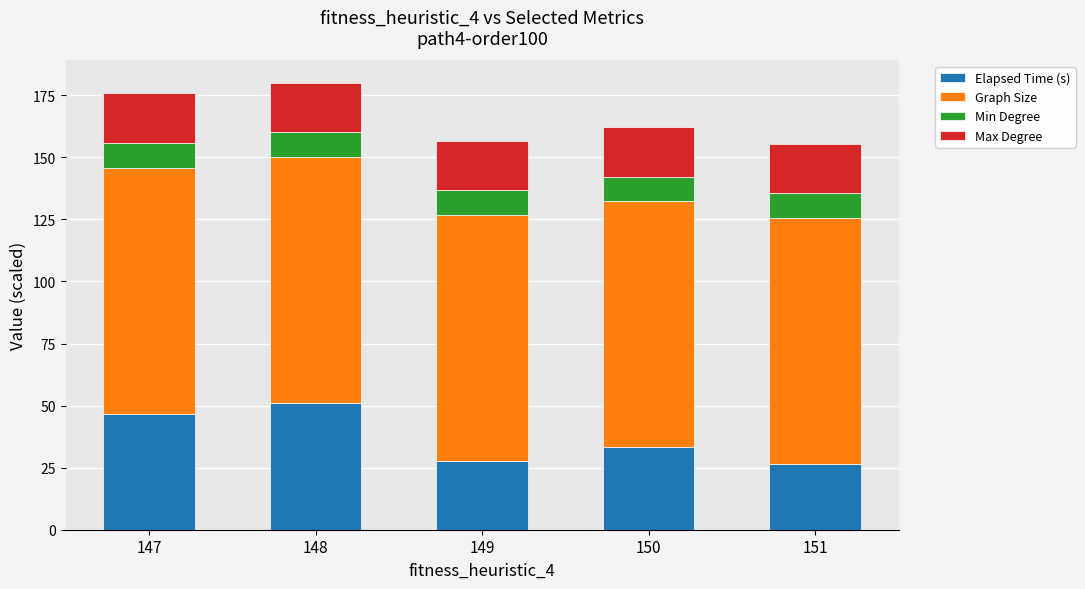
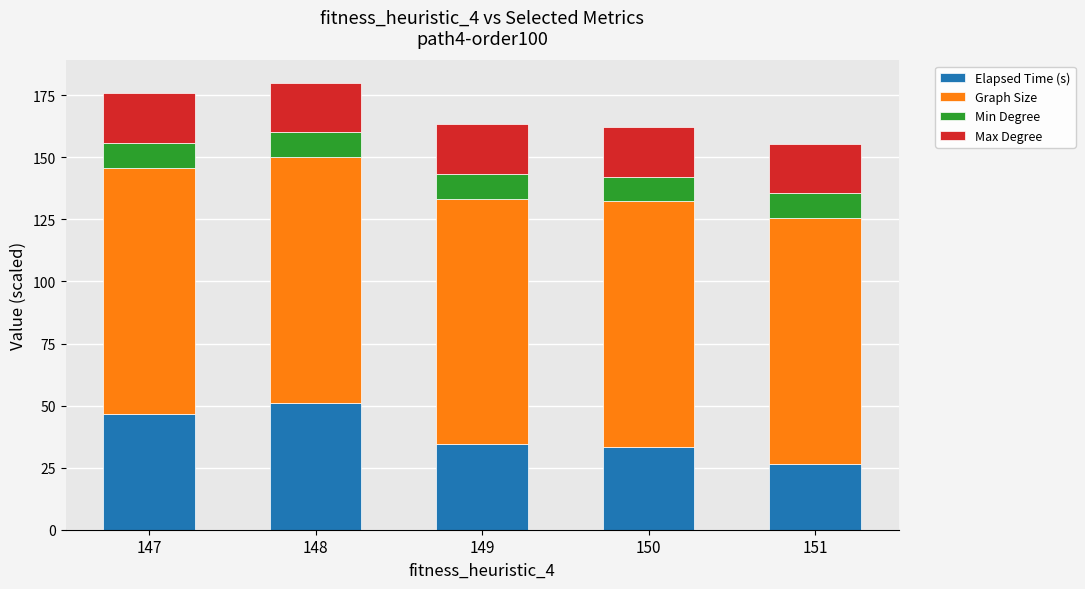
  {
    "Elapsed Time (s)": {
      "147": 47,
      "148": 51,
-     "149": 28,
+     "149": 34,
      "150": 33,
      "151": 27
    },
    "Graph Size": {
      "147": 99,
      "148": 99,
      "149": 99,
      "150": 99,
      "151": 99
    },
    "Min Degree": {
      "147": 10,
      "148": 10,
      "149": 10,
      "150": 10,
      "151": 10
    },
    "Max Degree": {
      "147": 20,
      "148": 20,
      "149": 20,
      "150": 20,
      "151": 20
    }
  }
